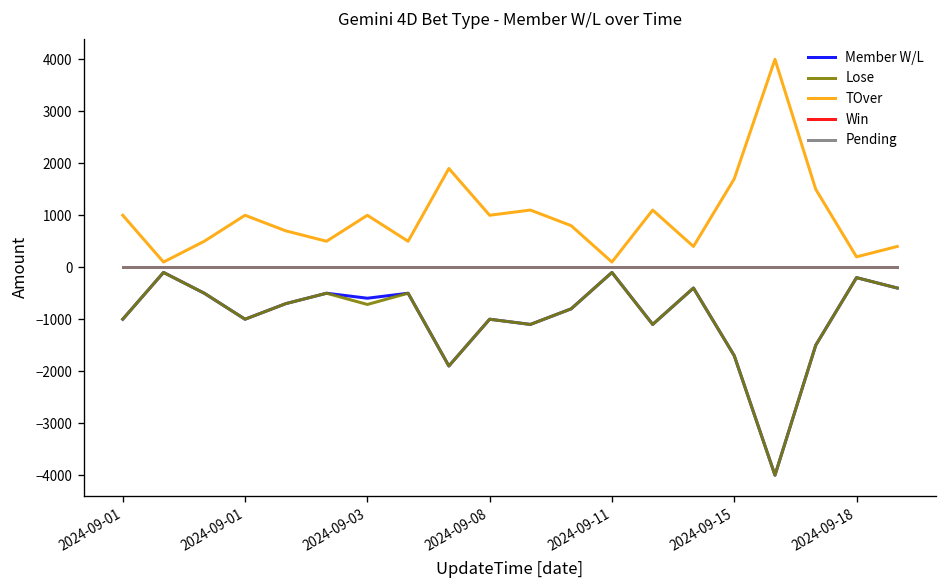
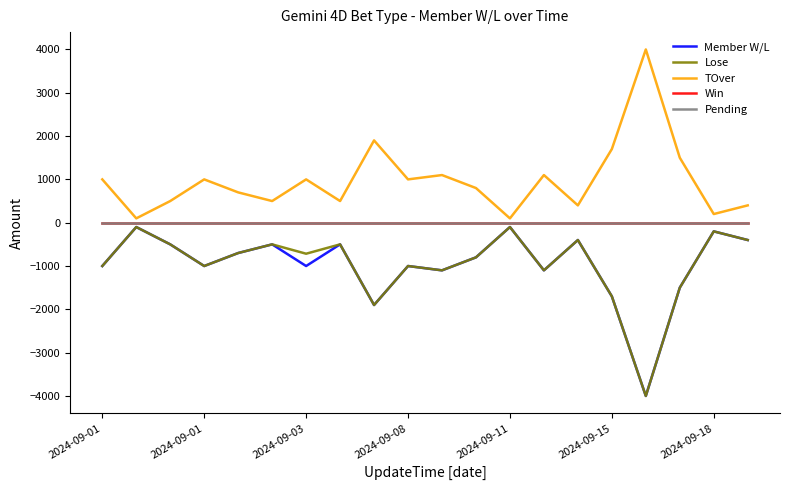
  {
    "Member W/L": {
-     "2024-09-03": -600
+     "2024-09-03": -1000
    },
    "Lose": {
      "2024-09-03": -700
    },
    "TOver": {
      "2024-09-03": 1000
    },
    "Pending": {
      "2024-09-03": 0
    }
  }
